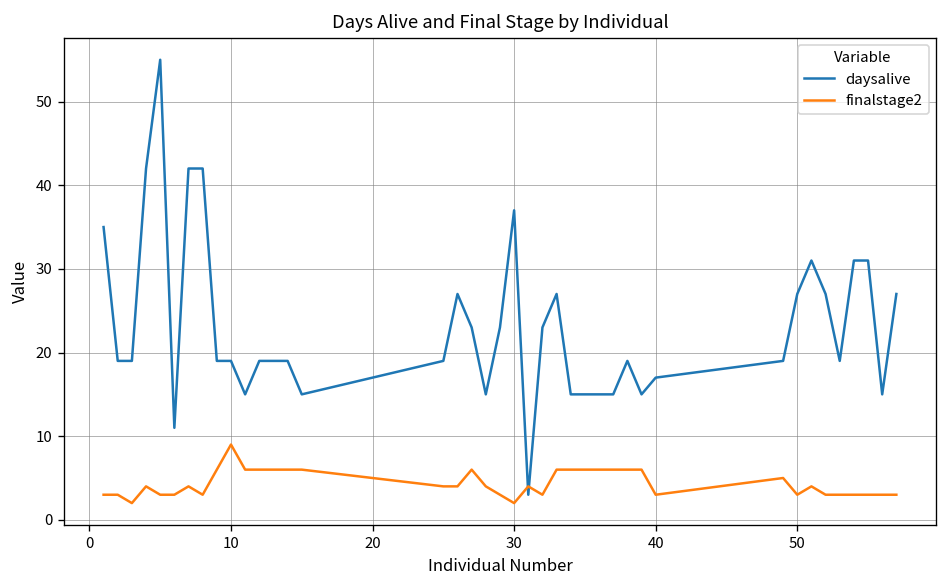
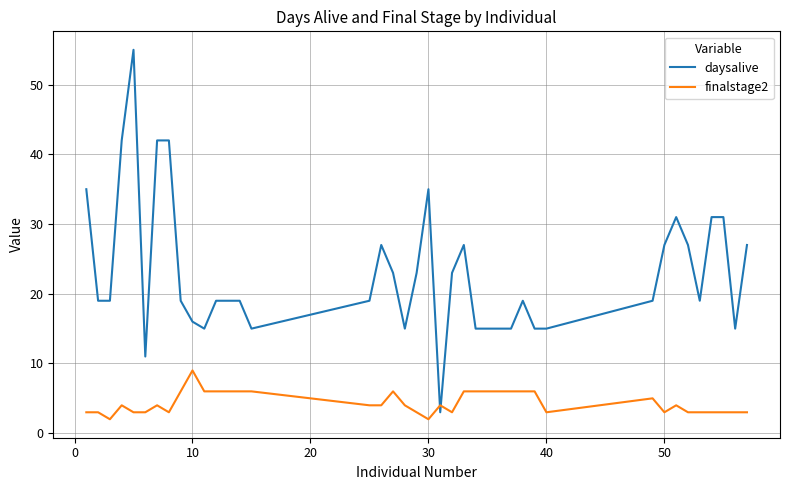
  {
    "daysalive": {
-     "10": 19,
-     "30": 37,
-     "40": 17,
+     "10": 16,
+     "30": 35,
+     "40": 15,
      "50": 27
    },
    "finalstage2": {
      "10": 9,
      "30": 2,
      "40": 3,
      "50": 3
    }
  }
